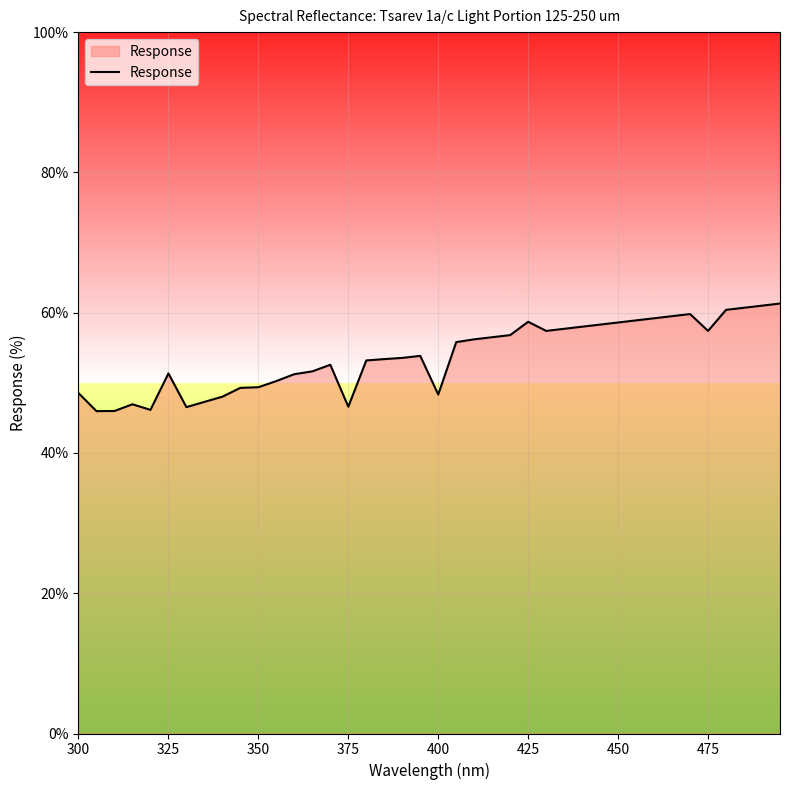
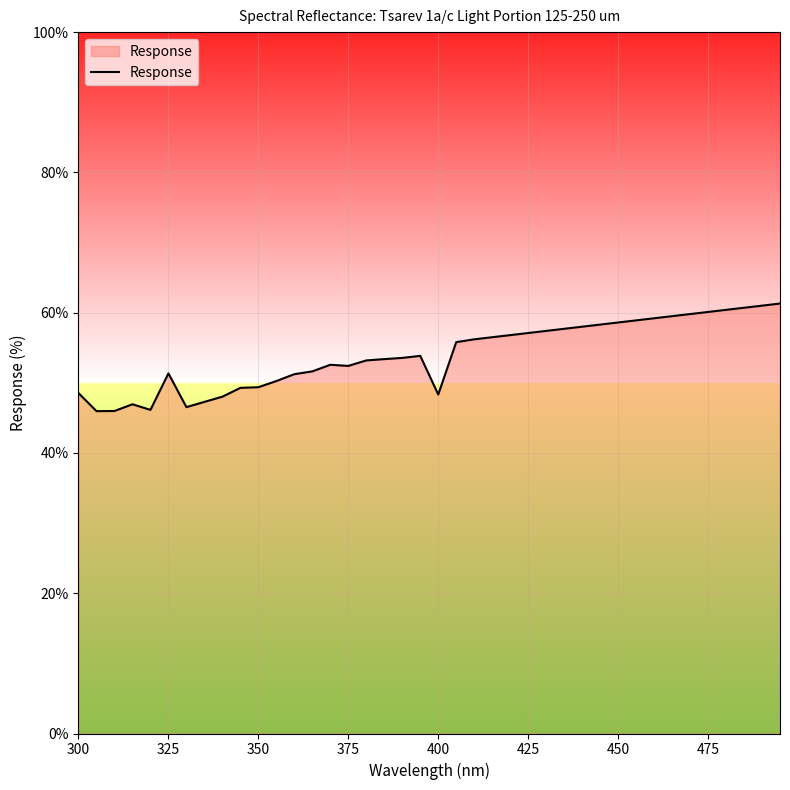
  {
    "300": "49%",
    "325": "51%",
    "350": "49%",
-   "375": "47%",
+   "375": "52%",
    "400": "48%",
-   "425": "59%",
+   "425": "57%",
    "450": "59%",
-   "475": "57%"
+   "475": "60%"
  }
